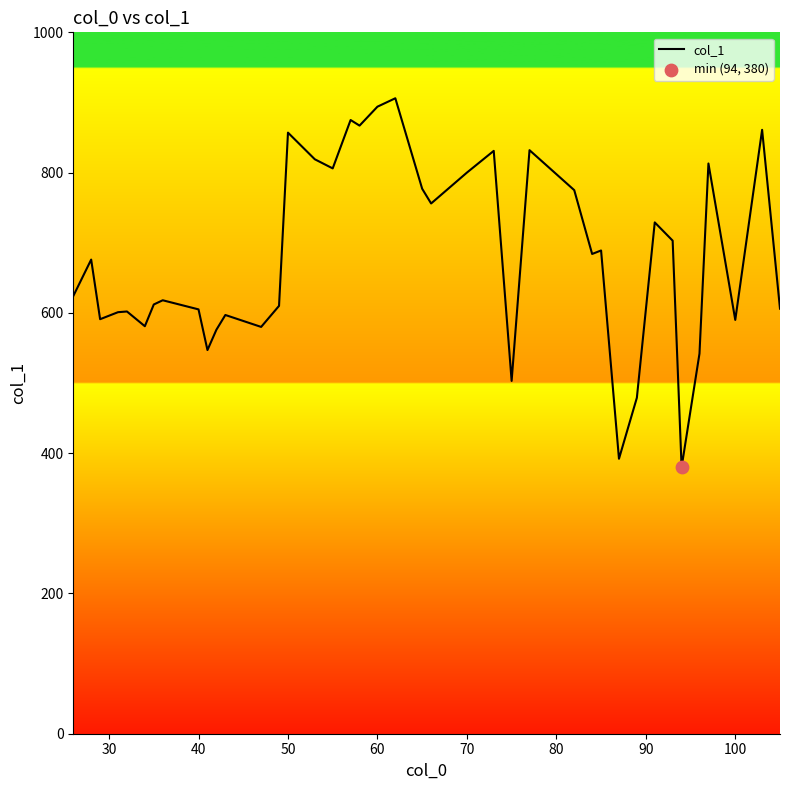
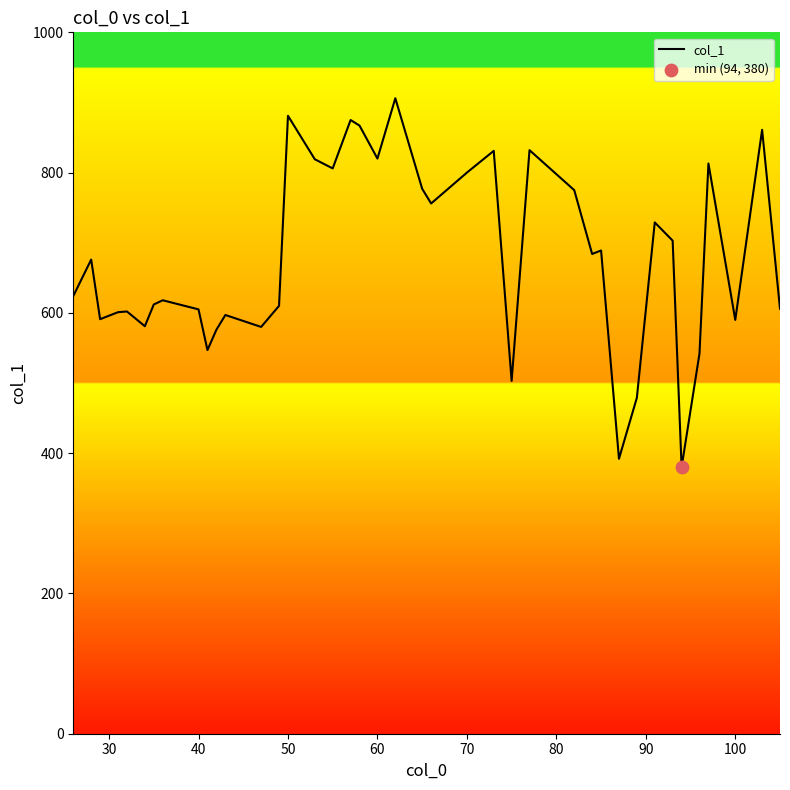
  {
    "col_1": {
      "40": 610,
-     "50": 860,
-     "60": 890,
+     "50": 880,
+     "60": 820,
      "70": 800,
      "100": 590
    }
  }
